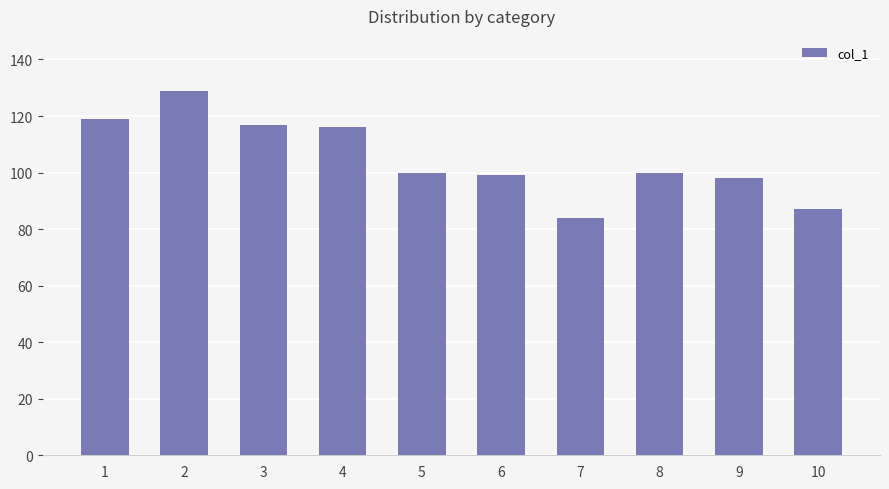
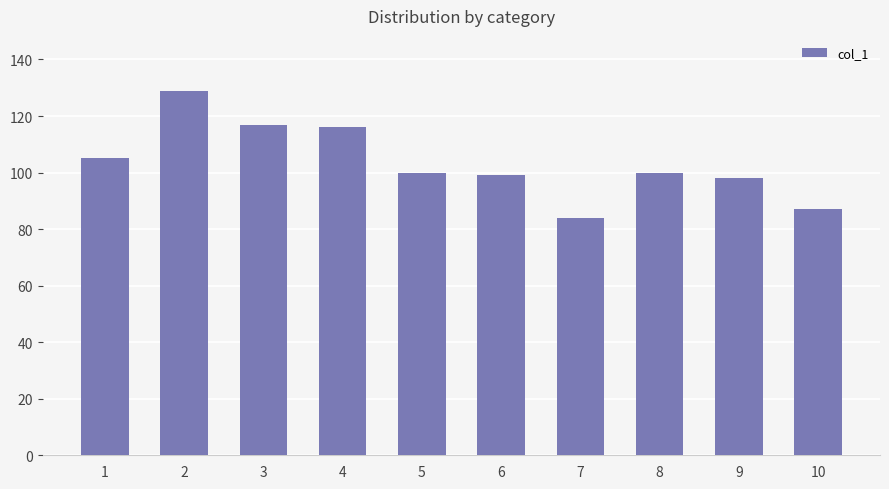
  {
-   "1": 119,
+   "1": 105,
    "2": 129,
    "3": 117,
    "4": 116,
    "5": 100,
    "6": 99,
    "7": 84,
    "8": 100,
    "9": 98,
    "10": 87
  }
